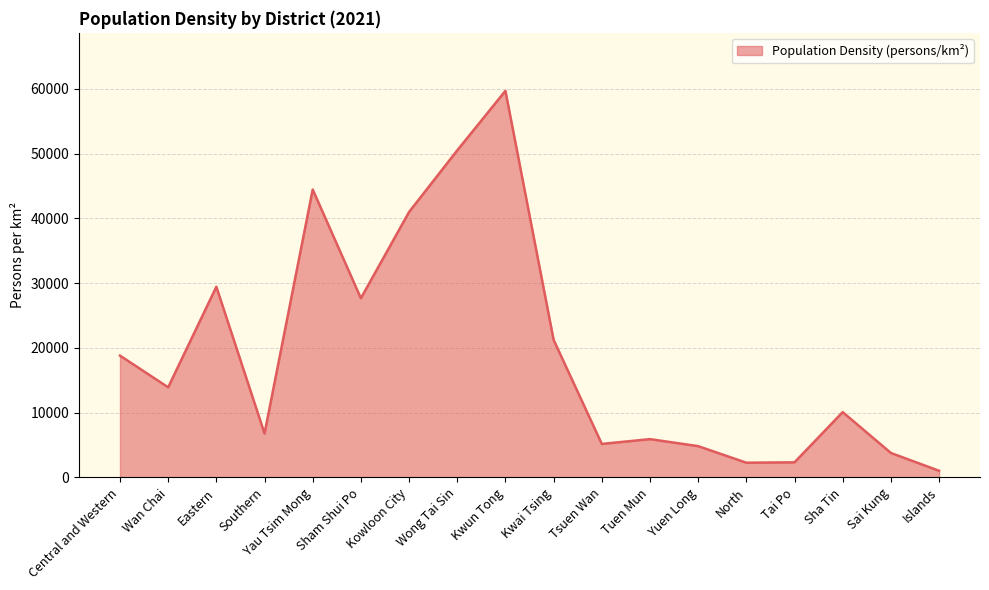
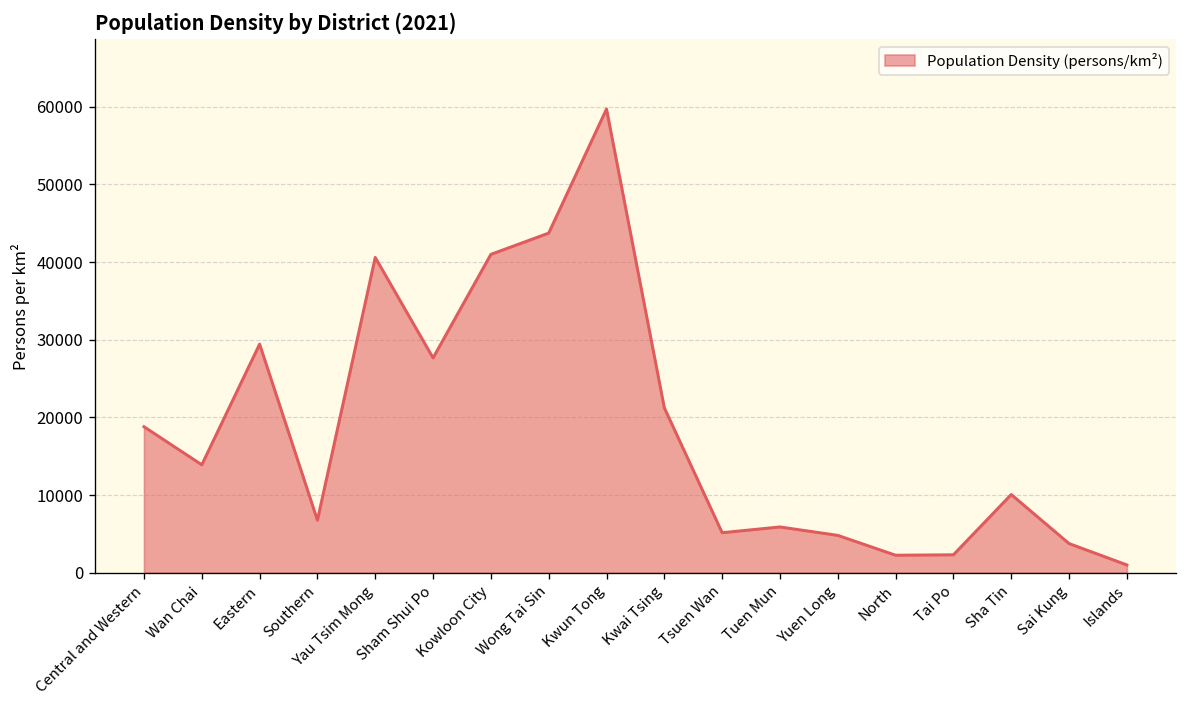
  {
    "Central and Western": 19000,
    "Wan Chai": 14000,
    "Eastern": 29000,
    "Southern": 7000,
-   "Yau Tsim Mong": 44000,
+   "Yau Tsim Mong": 41000,
    "Sham Shui Po": 28000,
    "Kowloon City": 41000,
-   "Wong Tai Sin": 51000,
+   "Wong Tai Sin": 44000,
    "Kwun Tong": 60000,
    "Kwai Tsing": 21000,
    "Tsuen Wan": 5000,
    "Tuen Mun": 6000,
    "Yuen Long": 5000,
    "North": 2000,
    "Tai Po": 2000,
    "Sha Tin": 10000,
    "Sai Kung": 4000,
    "Islands": 1000
  }
